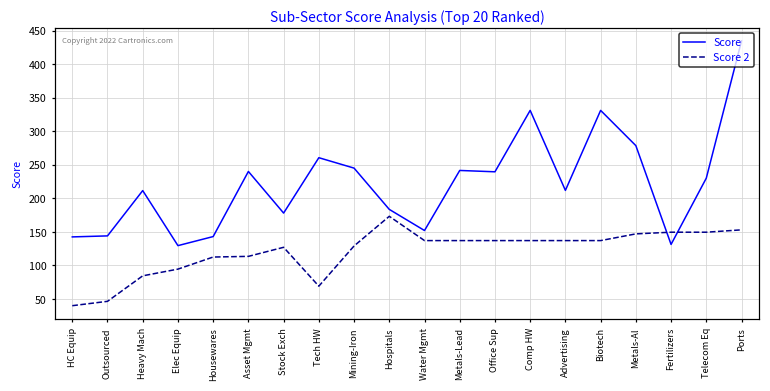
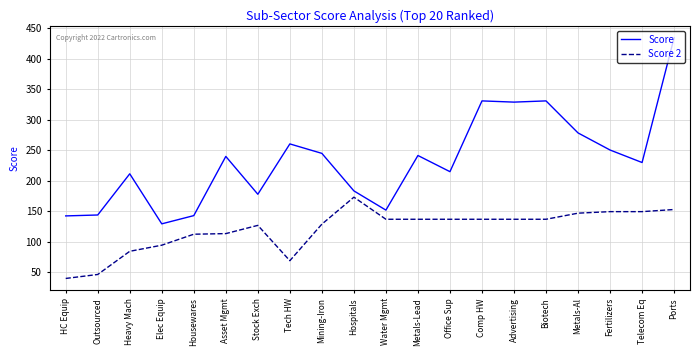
  {
    "Score": {
      "HC Equip": 140,
      "Outsourced": 140,
      "Heavy Mach": 210,
      "Elec Equip": 130,
      "Housewares": 140,
      "Asset Mgmt": 240,
      "Stock Exch": 180,
      "Tech HW": 260,
      "Mining-Iron": 250,
      "Hospitals": 180,
      "Water Mgmt": 150,
      "Metals-Lead": 240,
-     "Office Sup": 240,
+     "Office Sup": 220,
      "Comp HW": 330,
-     "Advertising": 210,
+     "Advertising": 330,
      "Biotech": 330,
      "Metals-Al": 280,
-     "Fertilizers": 130,
+     "Fertilizers": 250,
      "Telecom Eq": 230
    },
    "Score 2": {
      "HC Equip": 40,
      "Outsourced": 50,
      "Heavy Mach": 80,
      "Elec Equip": 90,
      "Housewares": 110,
      "Asset Mgmt": 110,
      "Stock Exch": 130,
      "Tech HW": 70,
      "Mining-Iron": 130,
      "Hospitals": 170,
      "Water Mgmt": 140,
      "Metals-Lead": 140,
      "Office Sup": 140,
      "Comp HW": 140,
      "Advertising": 140,
      "Biotech": 140,
      "Metals-Al": 150,
      "Fertilizers": 150,
      "Telecom Eq": 150,
      "Ports": 150
    }
  }
